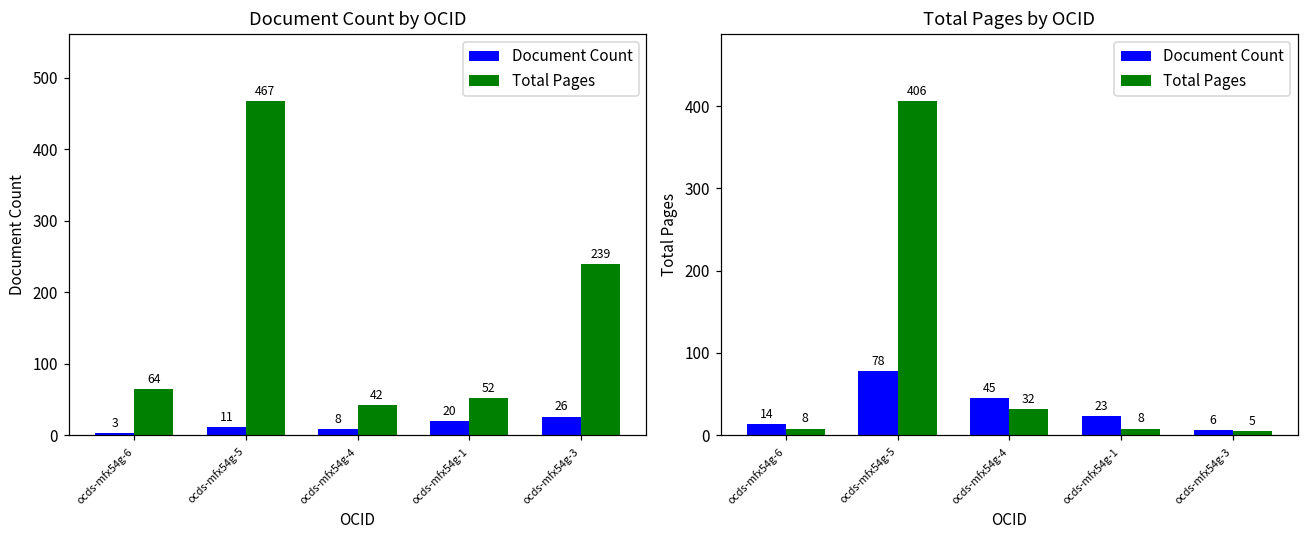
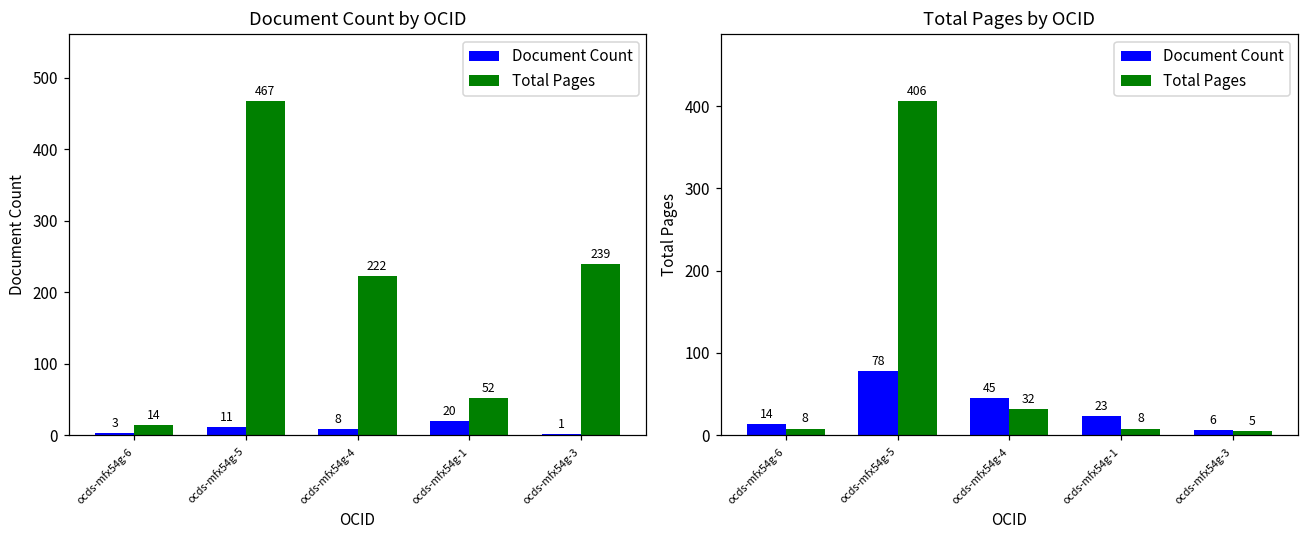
  {
    "Document Count by OCID": {
      "Document Count": {
        "ocds-mfx54g-6": 3,
        "ocds-mfx54g-5": 11,
        "ocds-mfx54g-4": 8,
        "ocds-mfx54g-1": 20,
-       "ocds-mfx54g-3": 26
+       "ocds-mfx54g-3": 1
      },
      "Total Pages": {
-       "ocds-mfx54g-6": 64,
+       "ocds-mfx54g-6": 14,
        "ocds-mfx54g-5": 467,
-       "ocds-mfx54g-4": 42,
+       "ocds-mfx54g-4": 222,
        "ocds-mfx54g-1": 52,
        "ocds-mfx54g-3": 239
      }
    },
    "Total Pages by OCID": {
      "Document Count": {
        "ocds-mfx54g-6": 14,
        "ocds-mfx54g-5": 78,
        "ocds-mfx54g-4": 45,
        "ocds-mfx54g-1": 23,
        "ocds-mfx54g-3": 6
      },
      "Total Pages": {
        "ocds-mfx54g-6": 8,
        "ocds-mfx54g-5": 406,
        "ocds-mfx54g-4": 32,
        "ocds-mfx54g-1": 8,
        "ocds-mfx54g-3": 5
      }
    }
  }
